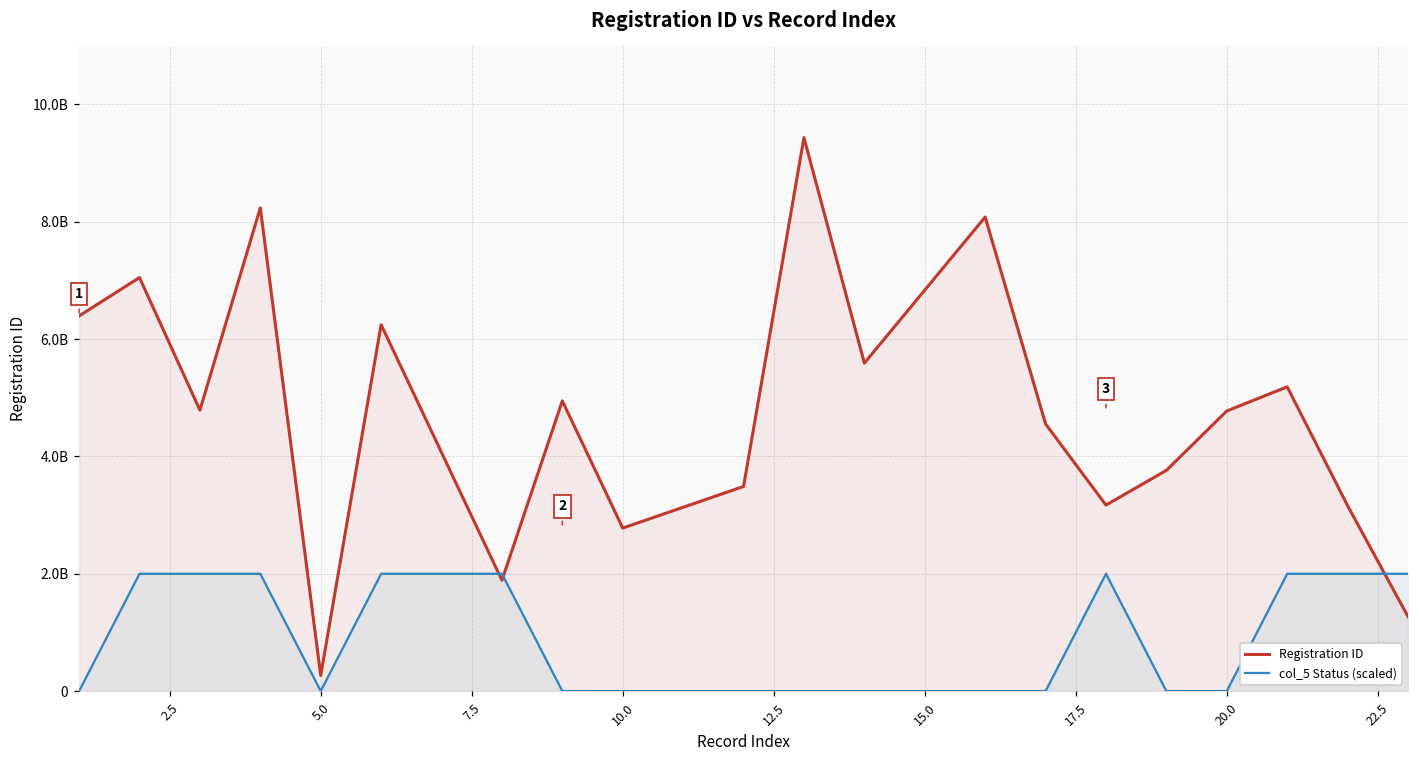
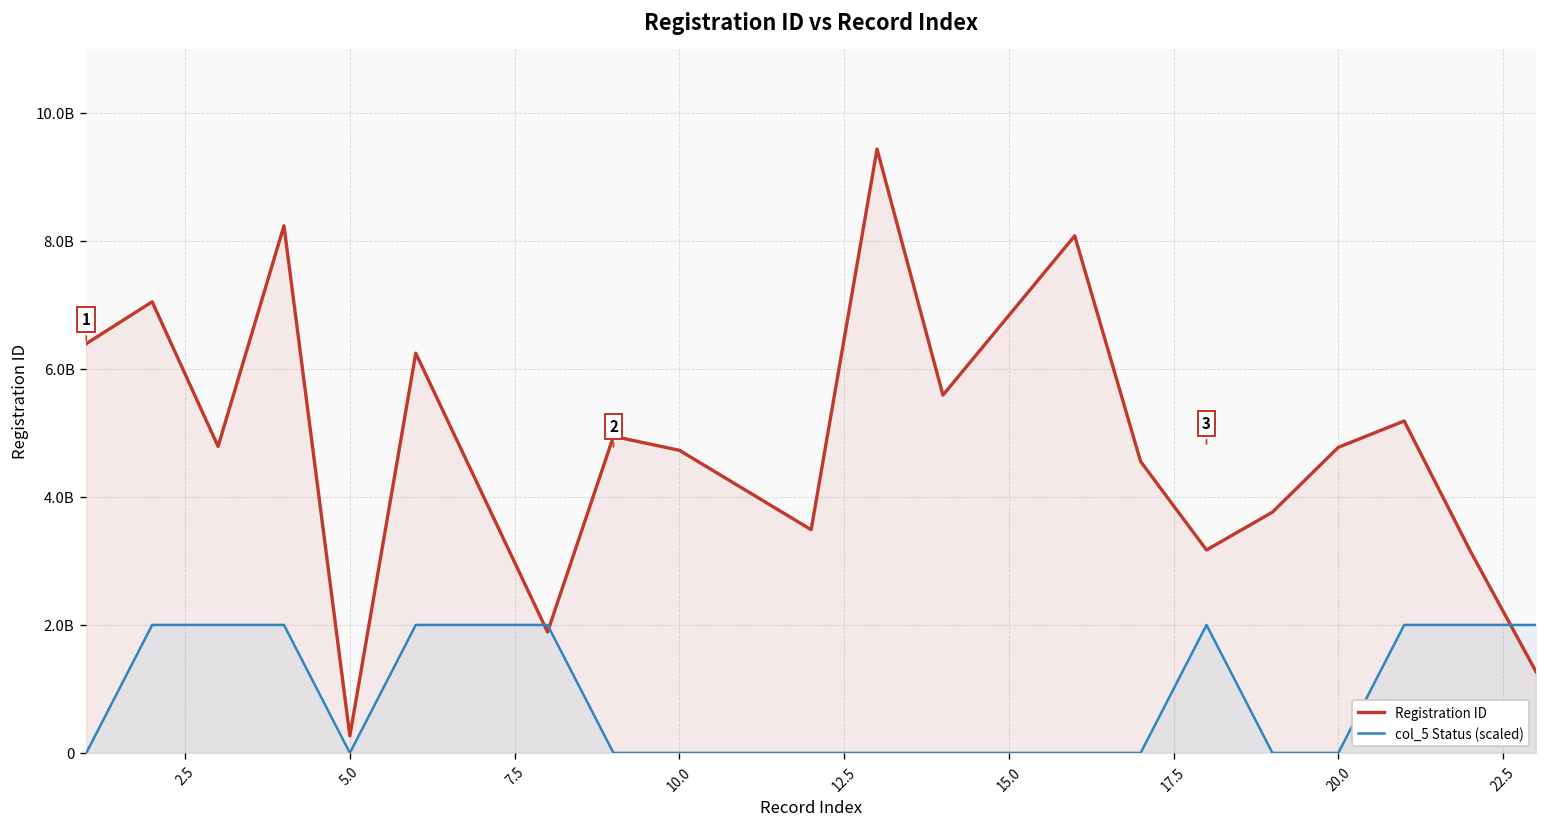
  {
    "Registration ID": {
      "5.0": 300000000,
-     "10.0": 2800000000,
+     "10.0": 4700000000,
      "20.0": 4800000000
    },
    "col_5 Status (scaled)": {
      "5.0": 0,
      "10.0": 0,
      "20.0": 0
    }
  }
